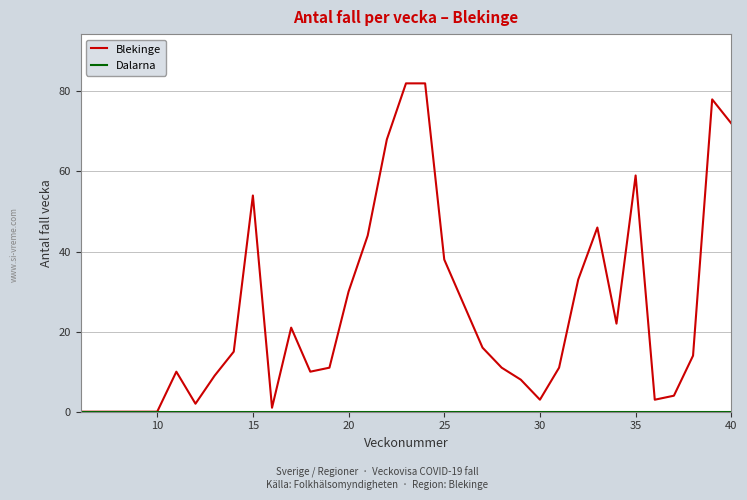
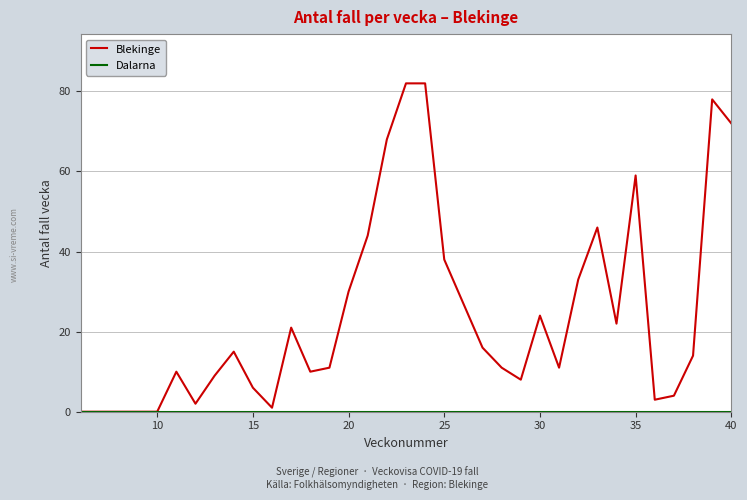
  {
    "Blekinge": {
-     "15": 54,
+     "15": 6,
      "20": 30,
      "25": 38,
-     "30": 3,
+     "30": 24,
      "35": 59,
      "40": 72
    },
    "Dalarna": {
      "15": 0,
      "20": 0,
      "25": 0,
      "30": 0,
      "35": 0,
      "40": 0
    }
  }
